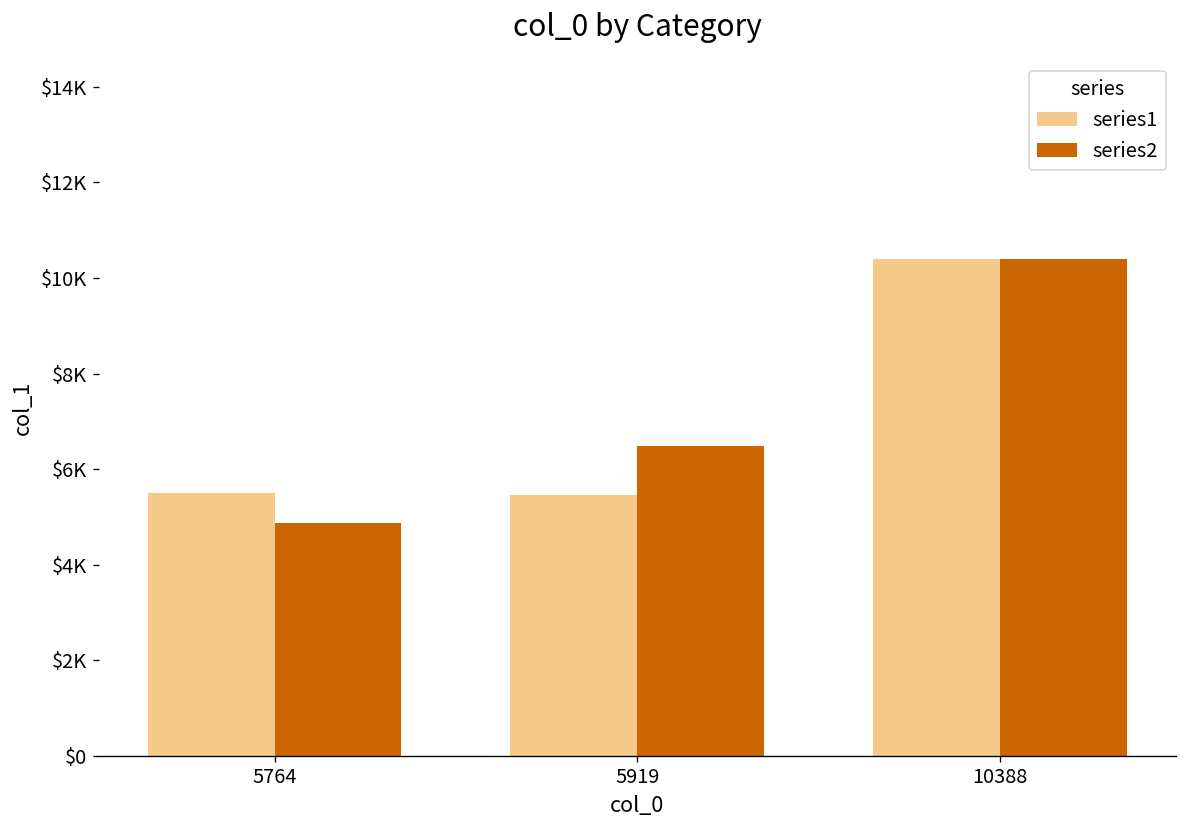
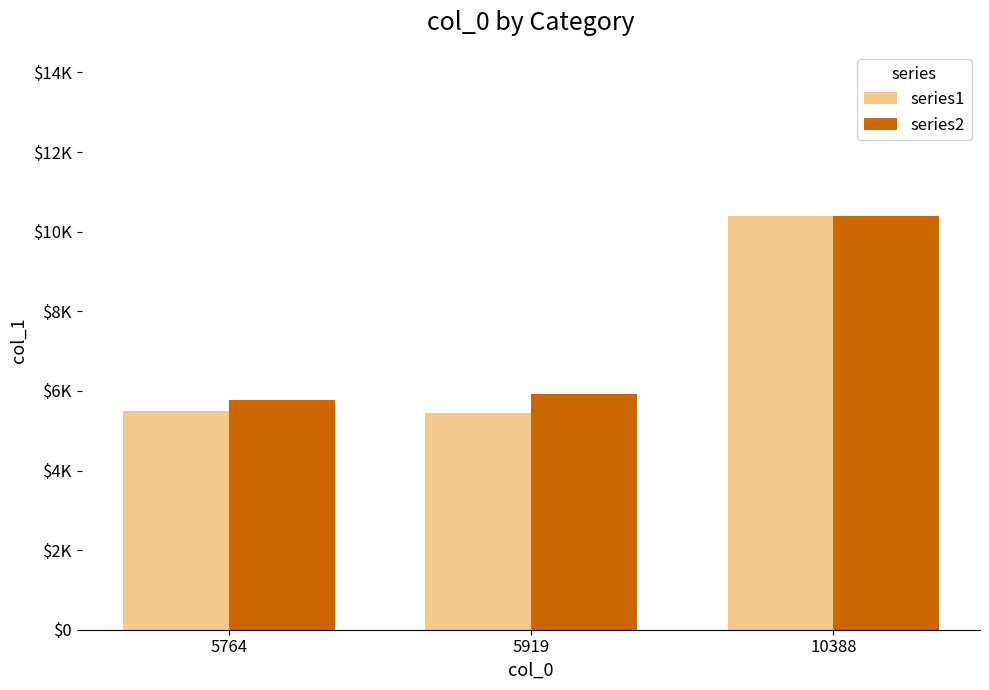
  {
    "series1": {
      "5764": "$5500",
      "5919": "$5500",
      "10388": "$10400"
    },
    "series2": {
-     "5764": "$4900",
-     "5919": "$6500",
+     "5764": "$5800",
+     "5919": "$5900",
      "10388": "$10400"
    }
  }
